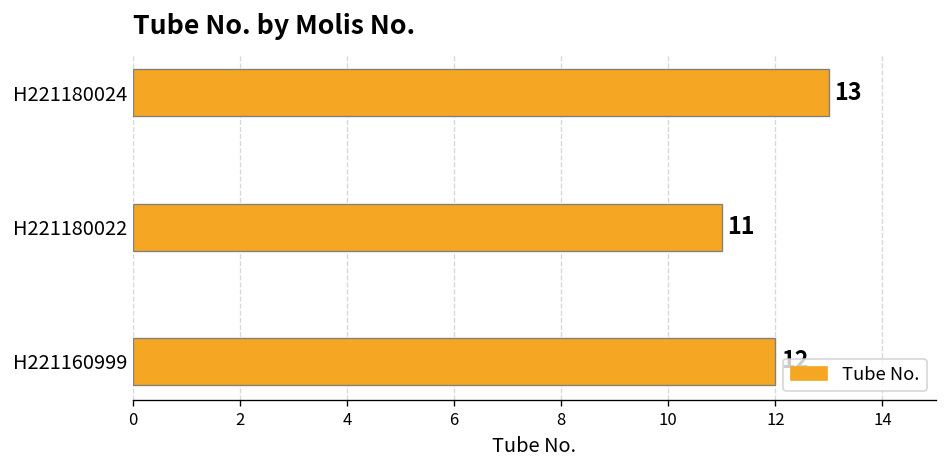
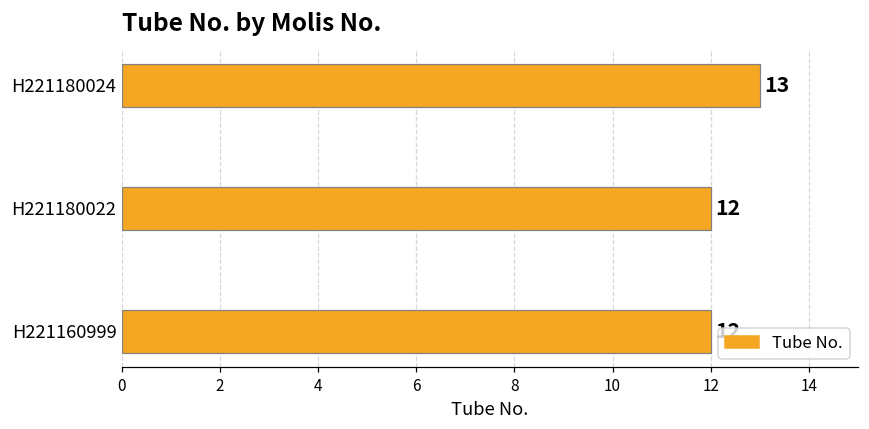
  {
    "H221180024": 13,
-   "H221180022": 11
+   "H221180022": 12
  }
